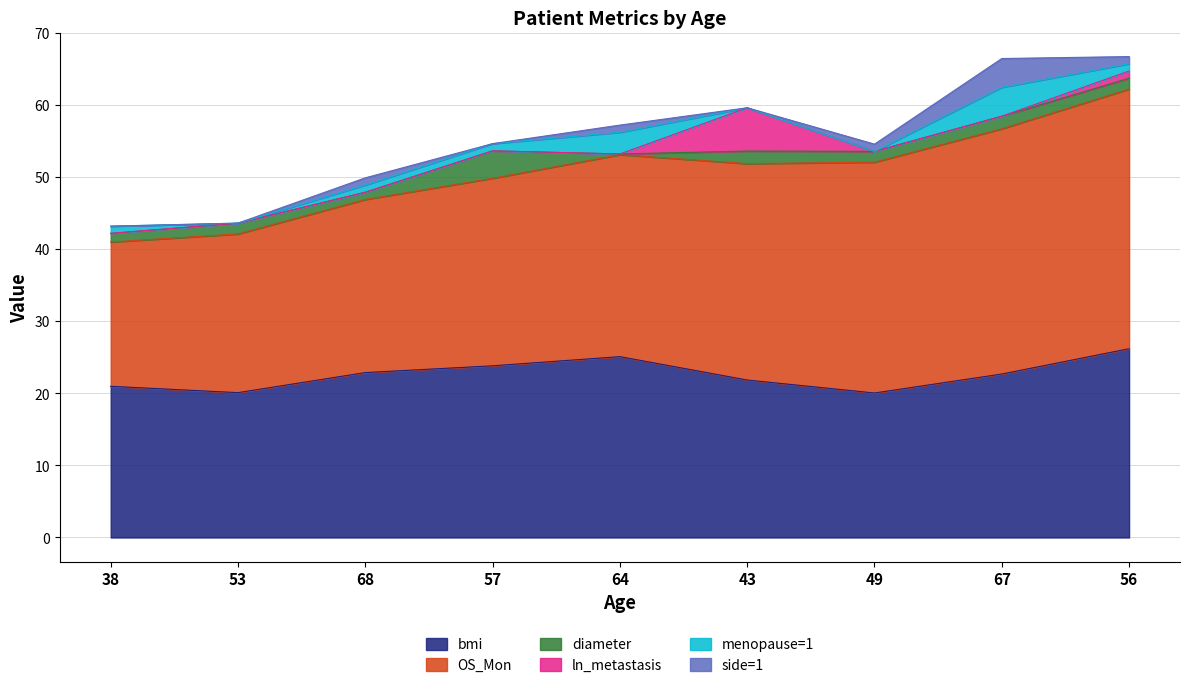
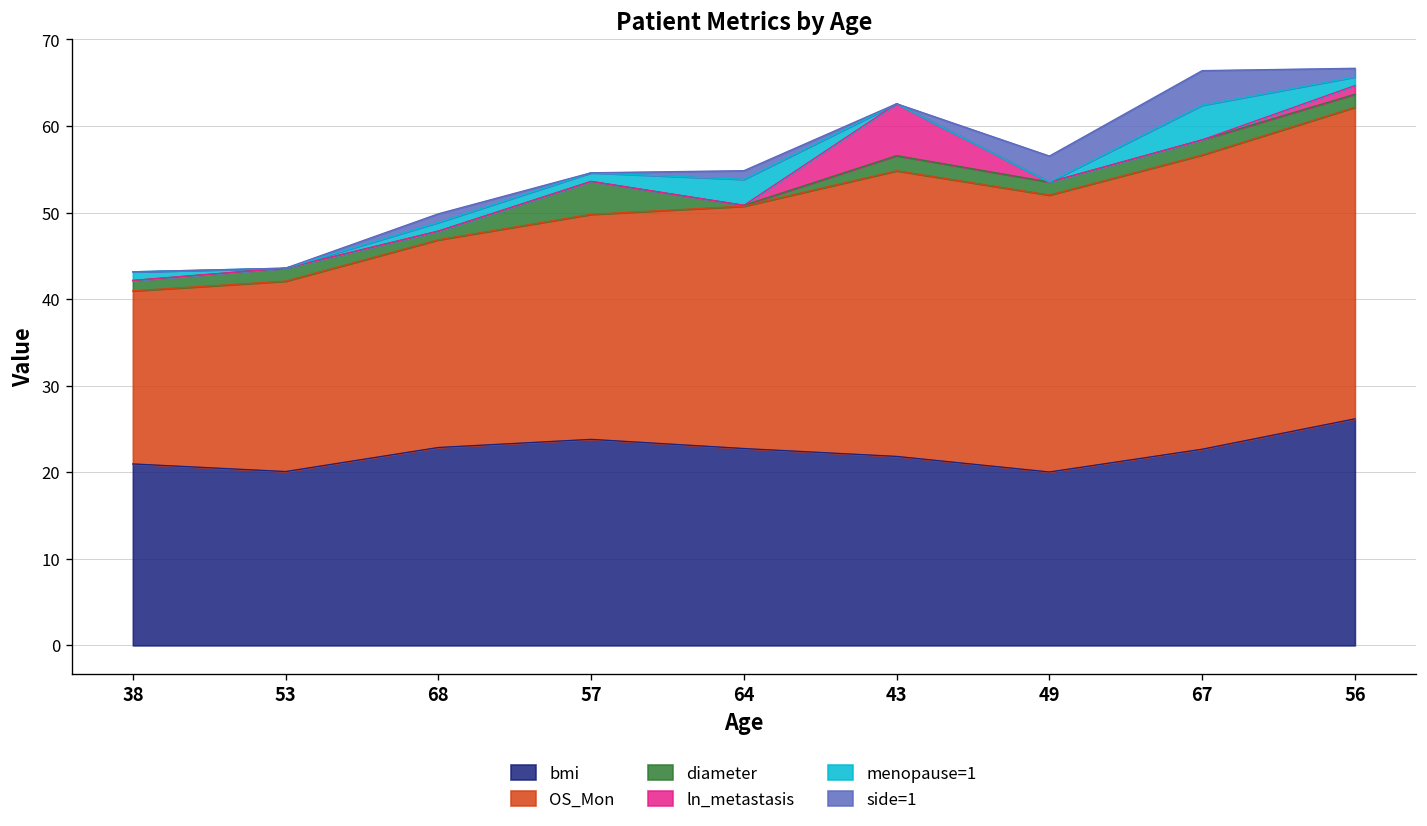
  {
    "bmi": {
      "38": 21,
      "53": 20,
      "68": 23,
      "57": 24,
-     "64": 25,
+     "64": 23,
      "43": 22,
      "49": 20,
      "67": 23,
      "56": 26
    },
    "OS_Mon": {
      "38": 20,
      "53": 22,
      "68": 24,
      "57": 26,
-     "43": 30,
+     "43": 33,
      "49": 32,
      "67": 34,
      "56": 36
    },
    "diameter": {
      "43": 2,
      "56": 2
    },
    "ln_metastasis": {
      "56": 1
    },
    "menopause=1": {
      "68": 1,
      "64": 3,
      "67": 4,
      "56": 1
    },
    "side=1": {
      "68": 1,
      "64": 1,
-     "49": 1,
+     "49": 3,
      "67": 4,
      "56": 1
    }
  }
